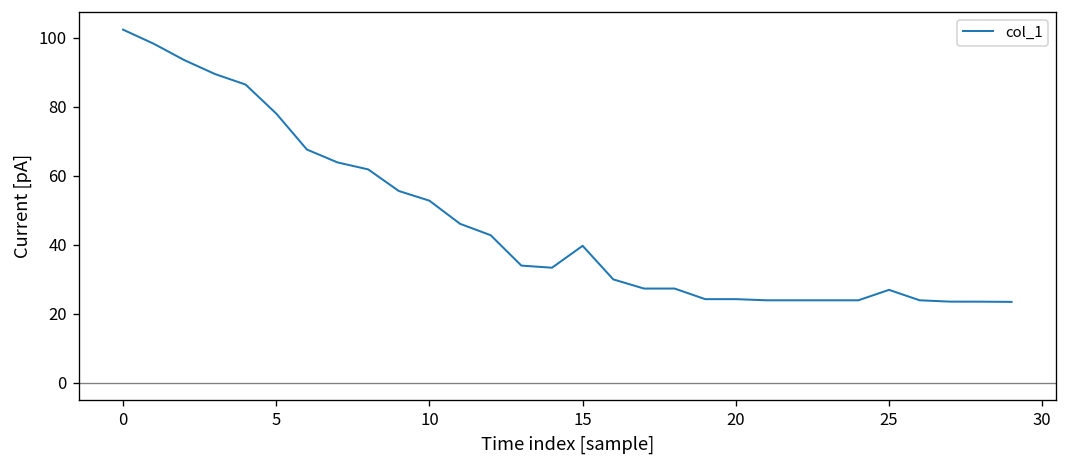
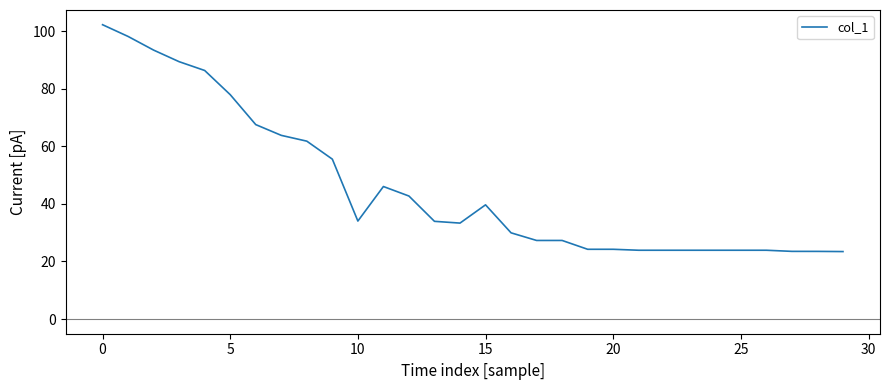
  {
    "0": 102,
    "5": 78,
-   "10": 53,
+   "10": 34,
    "15": 40,
    "20": 24,
-   "25": 27
+   "25": 24
  }
